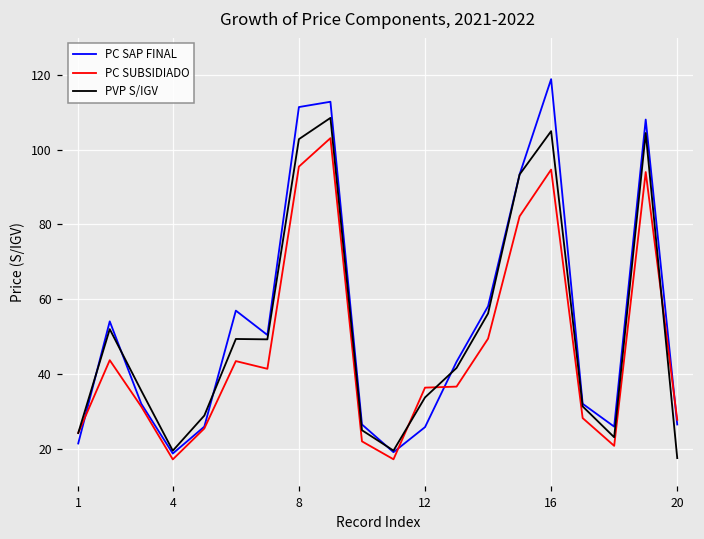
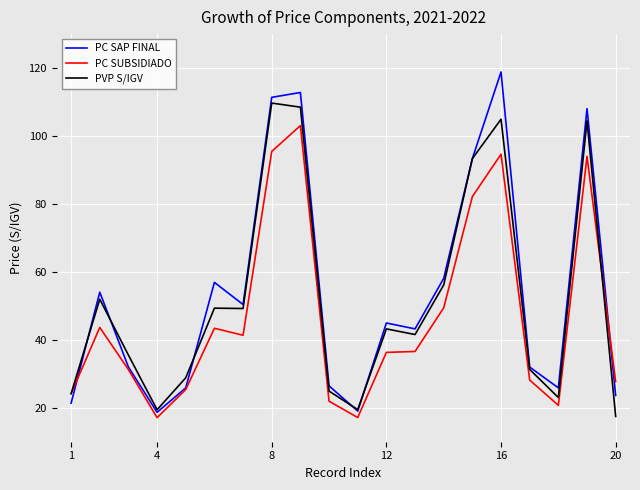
  {
    "PC SAP FINAL": {
      "1": 21,
      "4": 19,
      "8": 111,
-     "12": 26,
+     "12": 45,
      "16": 119,
-     "20": 26
+     "20": 24
    },
    "PC SUBSIDIADO": {
      "4": 17,
      "8": 95,
      "12": 36,
      "16": 95,
      "20": 28
    },
    "PVP S/IGV": {
      "4": 19,
-     "8": 103,
-     "12": 34,
+     "8": 110,
+     "12": 43,
      "16": 105,
      "20": 17
    }
  }
